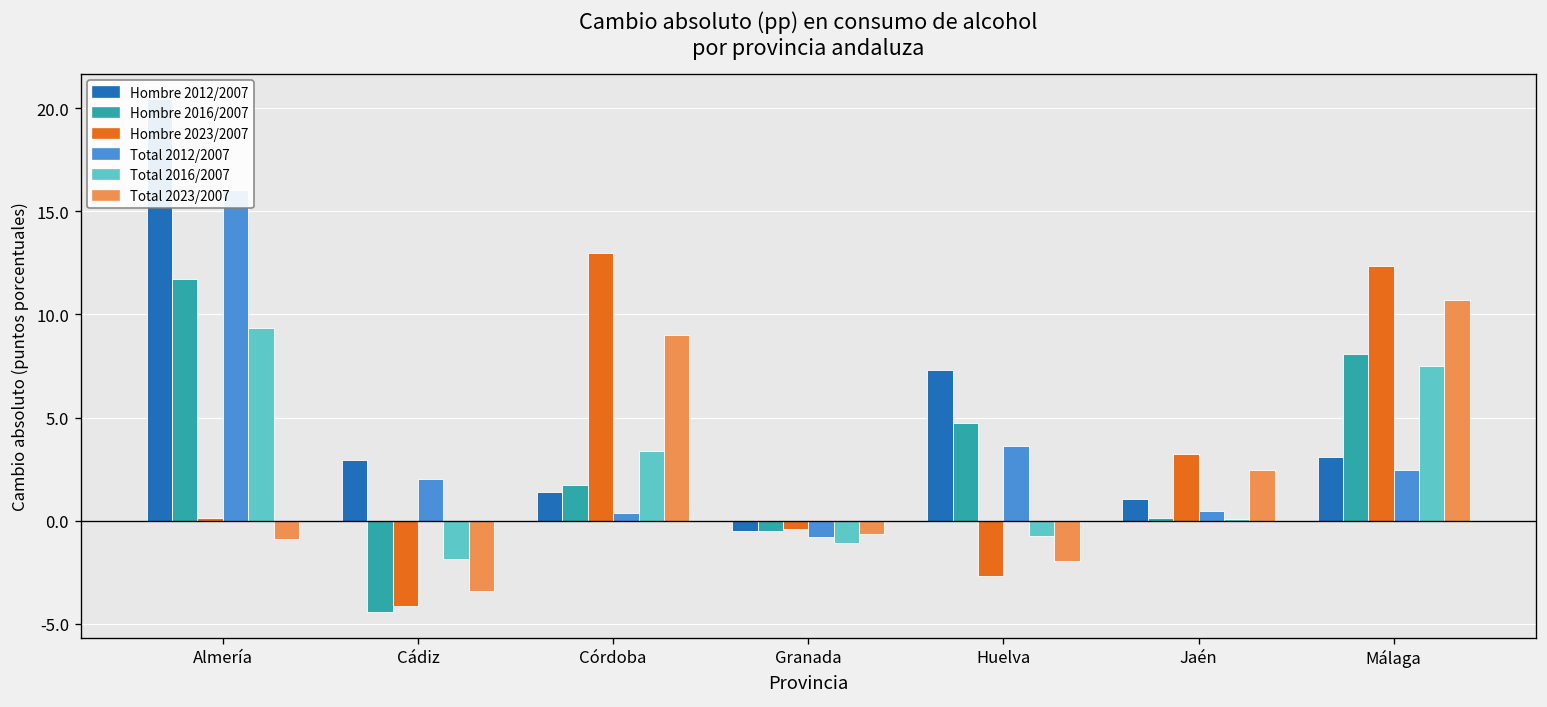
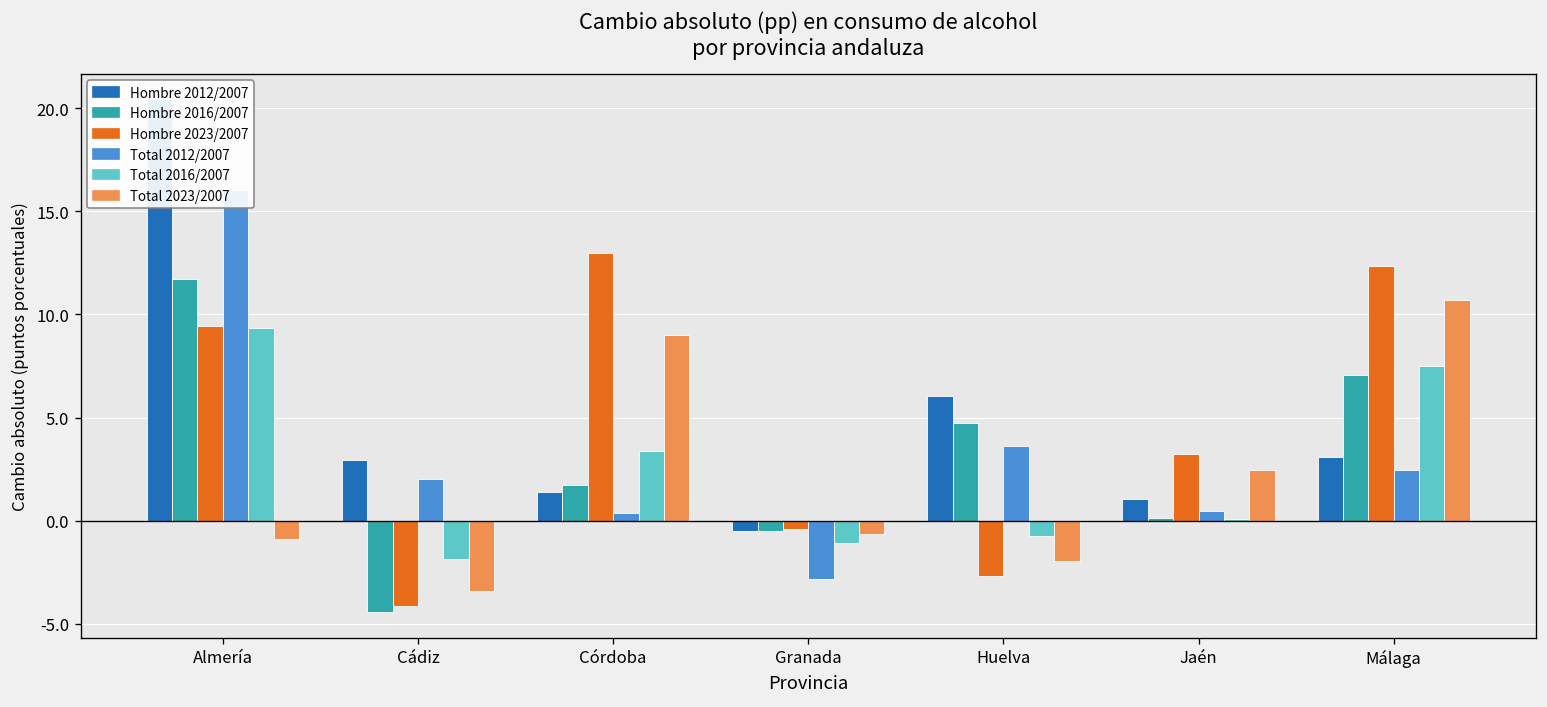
  {
    "Hombre 2012/2007": {
      "Cádiz": 3.0,
      "Córdoba": 1.4,
      "Granada": -0.5,
-     "Huelva": 7.3,
+     "Huelva": 6.0,
      "Jaén": 1.1,
      "Málaga": 3.1
    },
    "Hombre 2016/2007": {
      "Almería": 11.7,
      "Cádiz": -4.4,
      "Córdoba": 1.7,
      "Granada": -0.5,
      "Huelva": 4.8,
-     "Málaga": 8.1
+     "Málaga": 7.1
    },
    "Hombre 2023/2007": {
-     "Almería": 0.1,
+     "Almería": 9.5,
      "Cádiz": -4.1,
      "Córdoba": 13.0,
      "Granada": -0.4,
      "Huelva": -2.7,
      "Jaén": 3.2,
      "Málaga": 12.4
    },
    "Total 2012/2007": {
      "Cádiz": 2.0,
      "Córdoba": 0.4,
-     "Granada": -0.8,
+     "Granada": -2.8,
      "Huelva": 3.6,
      "Jaén": 0.5,
      "Málaga": 2.5
    },
    "Total 2016/2007": {
      "Almería": 9.4,
      "Cádiz": -1.9,
      "Córdoba": 3.4,
      "Granada": -1.1,
      "Huelva": -0.7,
      "Málaga": 7.5
    },
    "Total 2023/2007": {
      "Almería": -0.9,
      "Cádiz": -3.4,
      "Córdoba": 9.0,
      "Granada": -0.6,
      "Huelva": -1.9,
      "Jaén": 2.4,
      "Málaga": 10.7
    }
  }
